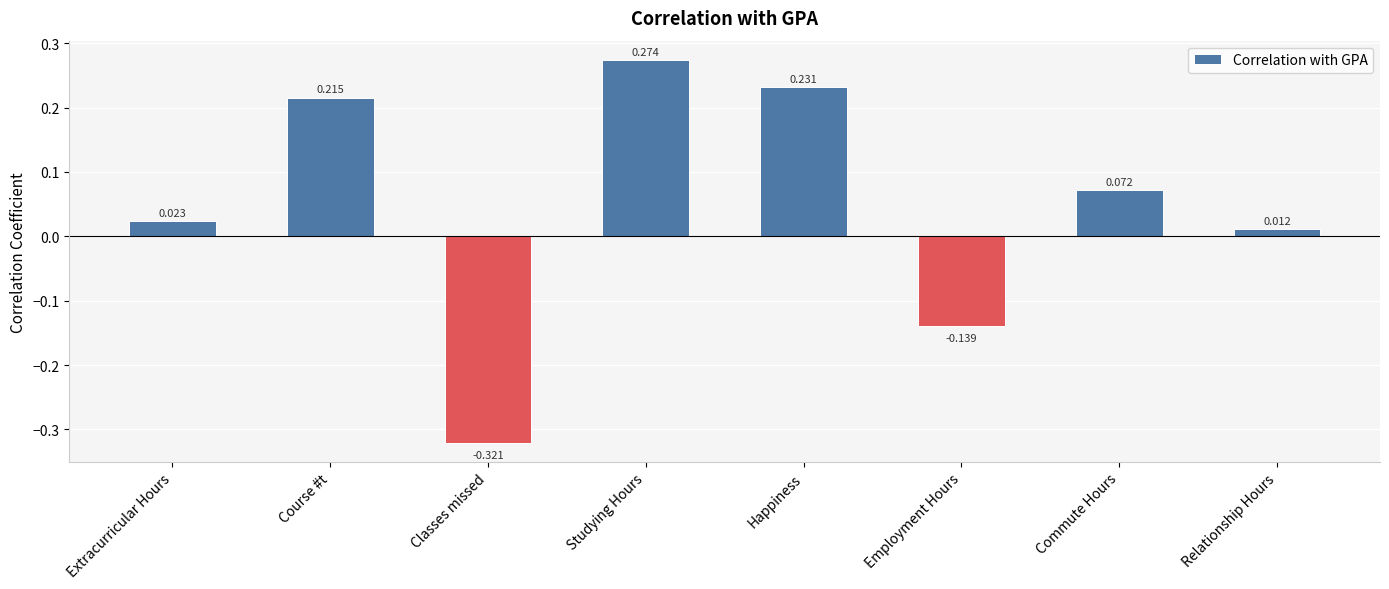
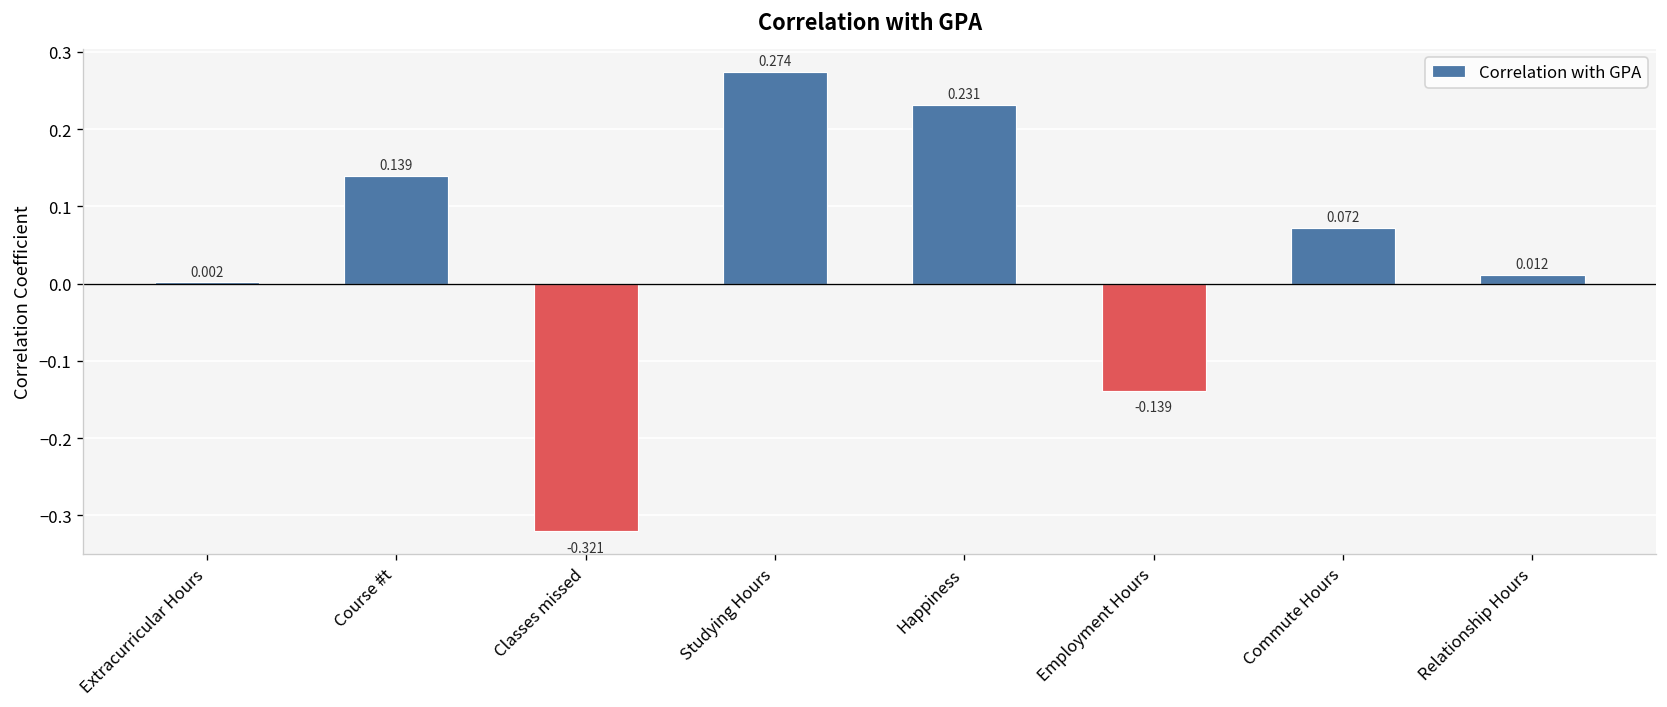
  {
-   "Extracurricular Hours": 0.023,
-   "Course #t": 0.215,
+   "Extracurricular Hours": 0.002,
+   "Course #t": 0.139,
    "Classes missed": -0.321,
    "Studying Hours": 0.274,
    "Happiness": 0.231,
    "Employment Hours": -0.139,
    "Commute Hours": 0.072,
    "Relationship Hours": 0.012
  }
